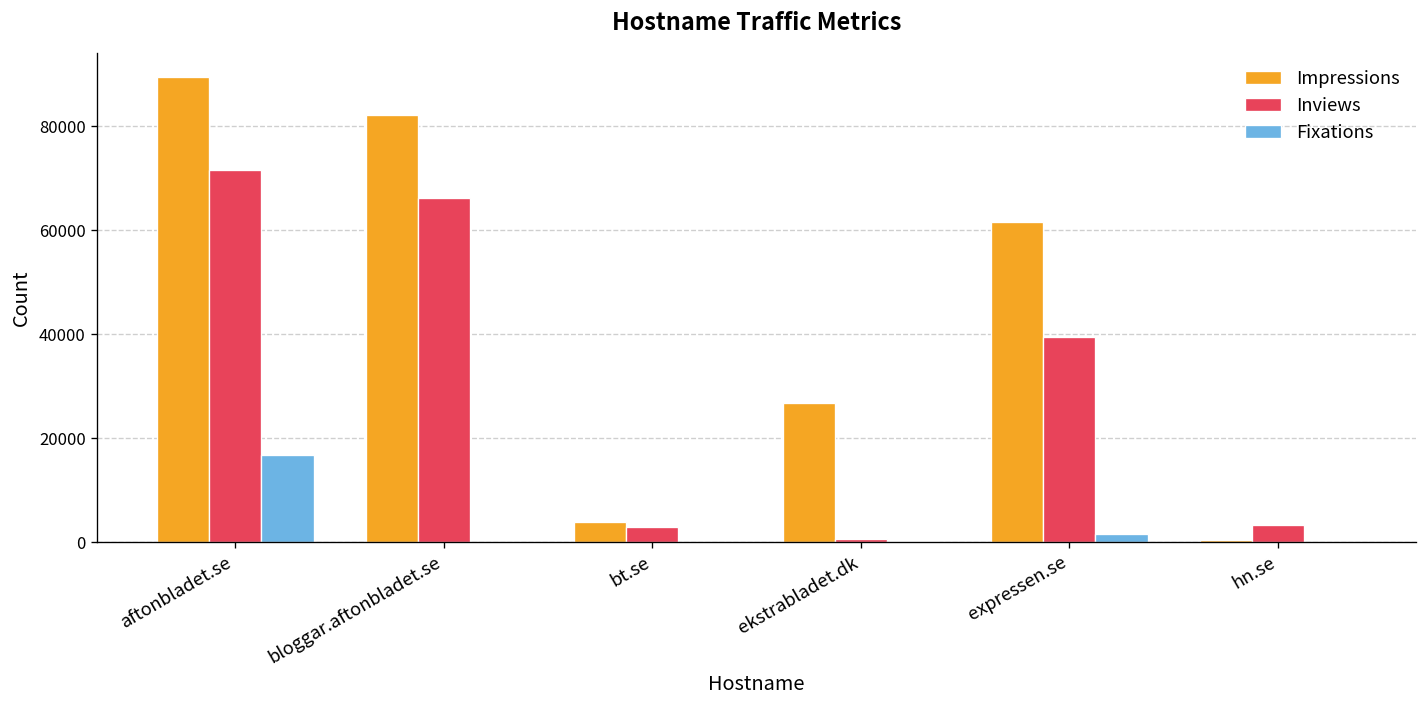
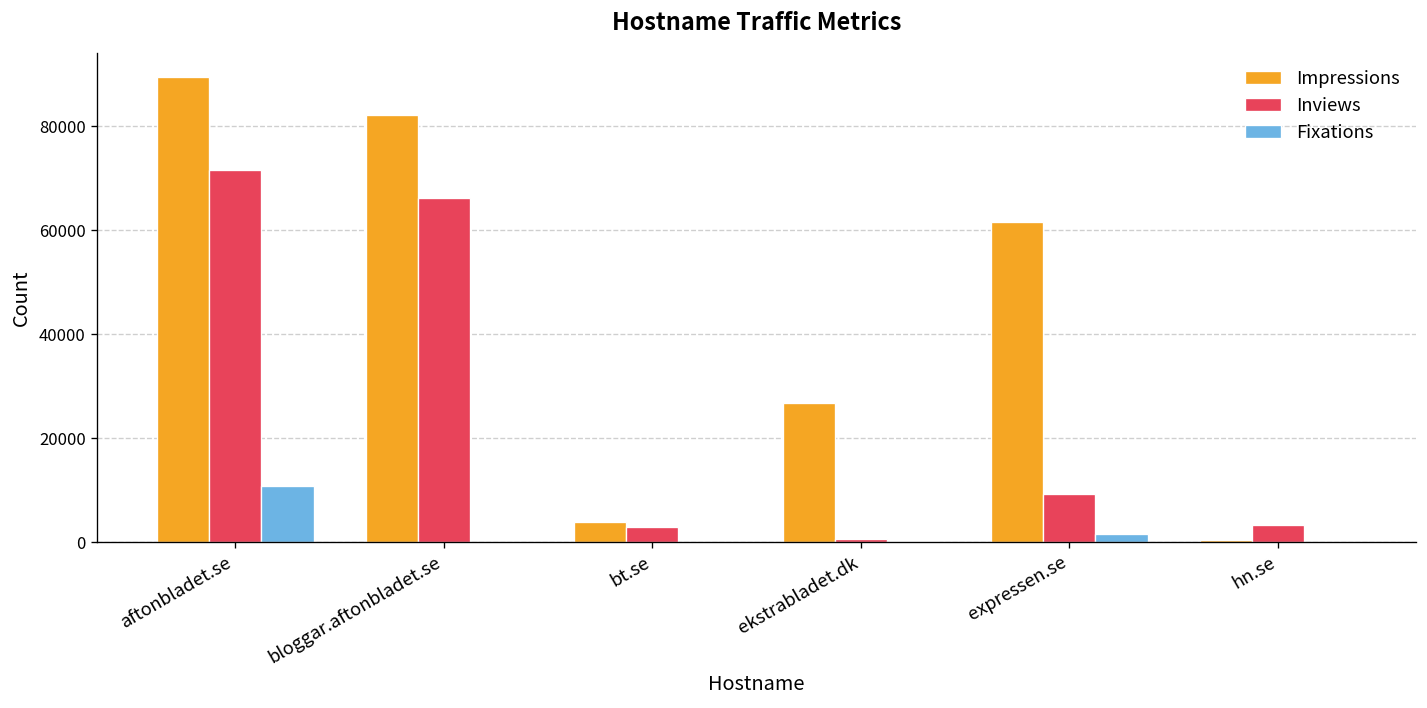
  {
    "Impressions": {
      "aftonbladet.se": 90000,
      "bloggar.aftonbladet.se": 82000,
      "bt.se": 4000,
      "ekstrabladet.dk": 27000,
      "expressen.se": 62000
    },
    "Inviews": {
      "aftonbladet.se": 72000,
      "bloggar.aftonbladet.se": 66000,
      "bt.se": 3000,
      "ekstrabladet.dk": 1000,
-     "expressen.se": 40000,
+     "expressen.se": 9000,
      "hn.se": 3000
    },
    "Fixations": {
-     "aftonbladet.se": 17000,
+     "aftonbladet.se": 11000,
      "bloggar.aftonbladet.se": 0,
      "bt.se": 0,
      "expressen.se": 1000,
      "hn.se": 0
    }
  }
